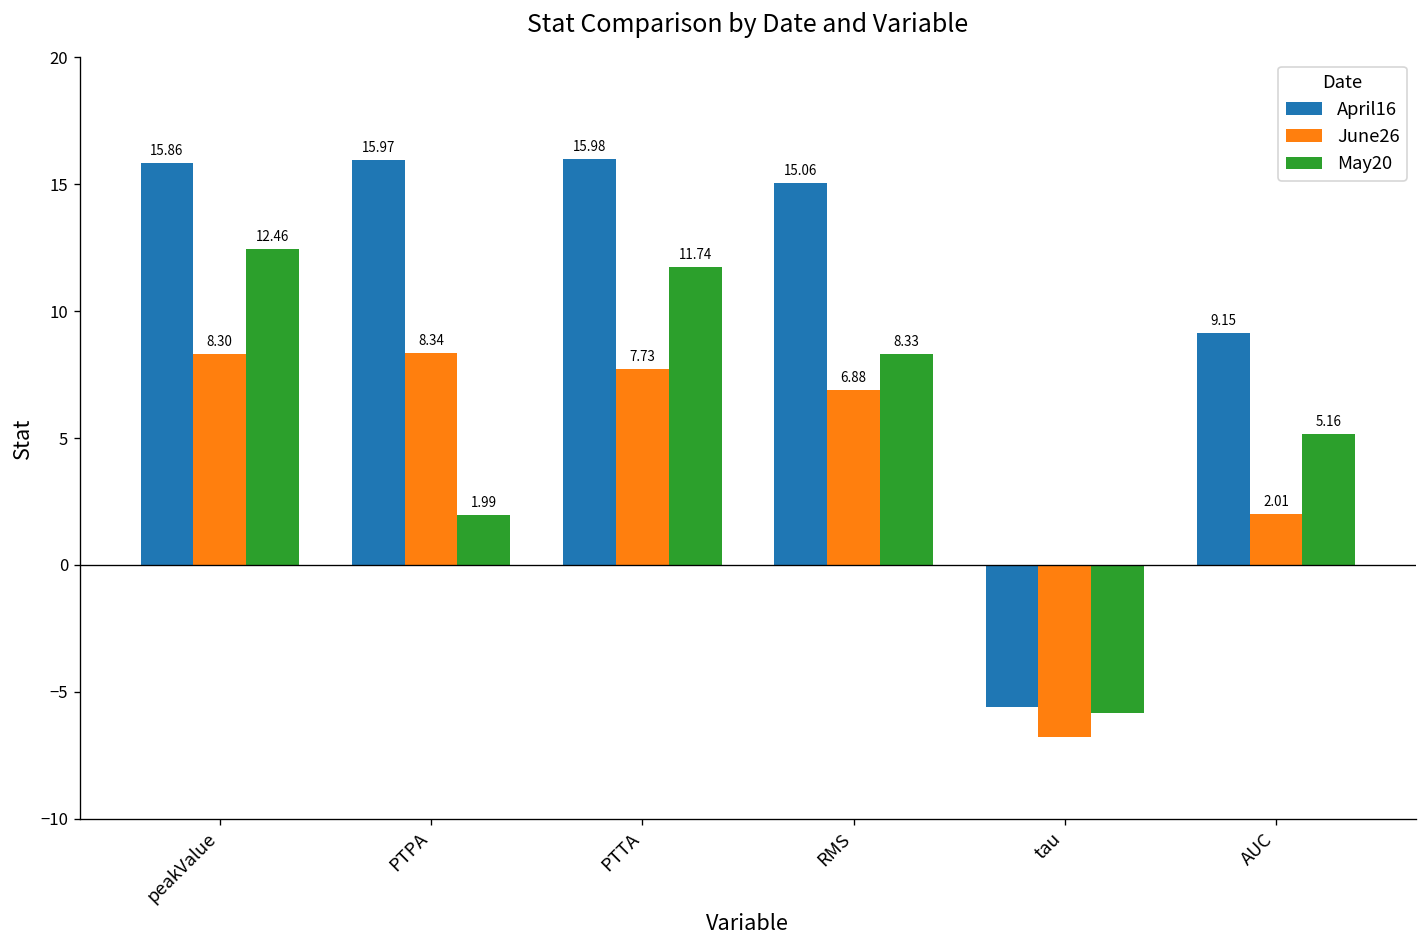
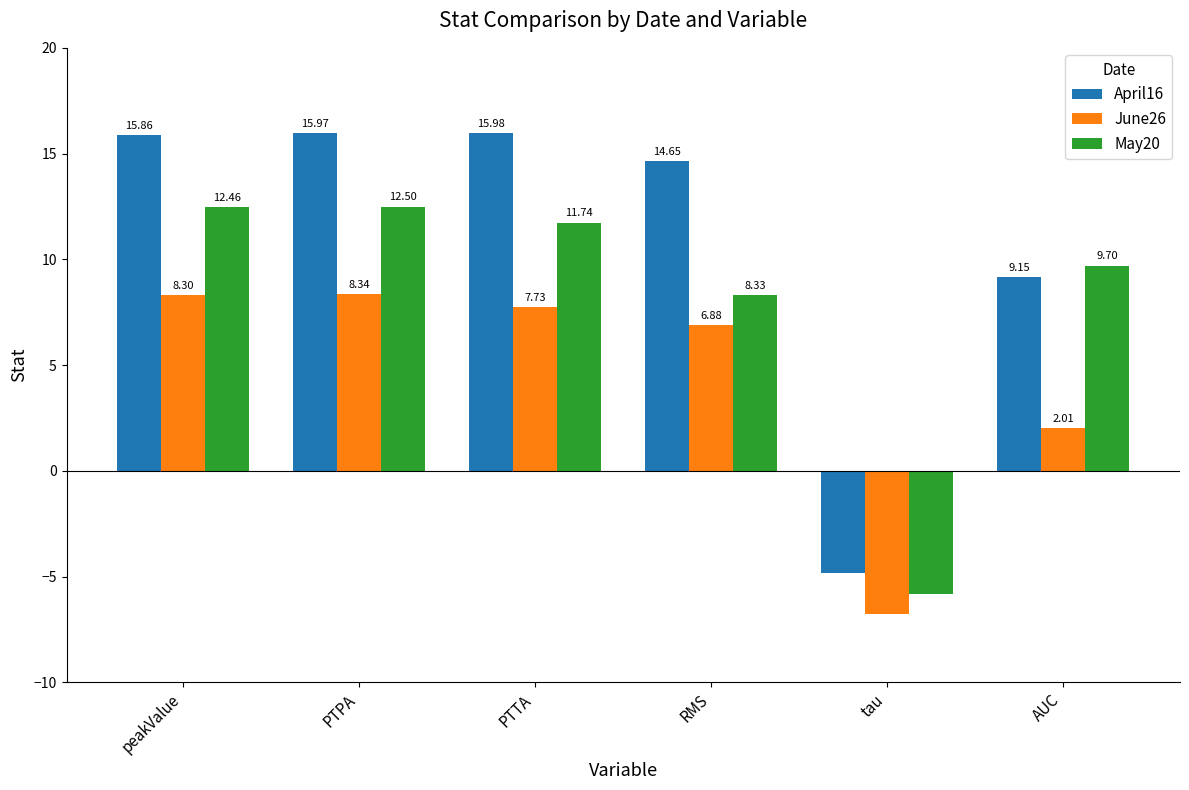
  {
    "April16": {
      "peakValue": 15.86,
      "PTPA": 15.97,
      "PTTA": 15.98,
-     "RMS": 15.06,
-     "tau": -5.6,
+     "RMS": 14.65,
+     "tau": -4.8,
      "AUC": 9.15
    },
    "June26": {
      "peakValue": 8.30,
      "PTPA": 8.34,
      "PTTA": 7.73,
      "RMS": 6.88,
      "AUC": 2.01
    },
    "May20": {
      "peakValue": 12.46,
-     "PTPA": 1.99,
+     "PTPA": 12.50,
      "PTTA": 11.74,
      "RMS": 8.33,
-     "AUC": 5.16
+     "AUC": 9.70
    }
  }
